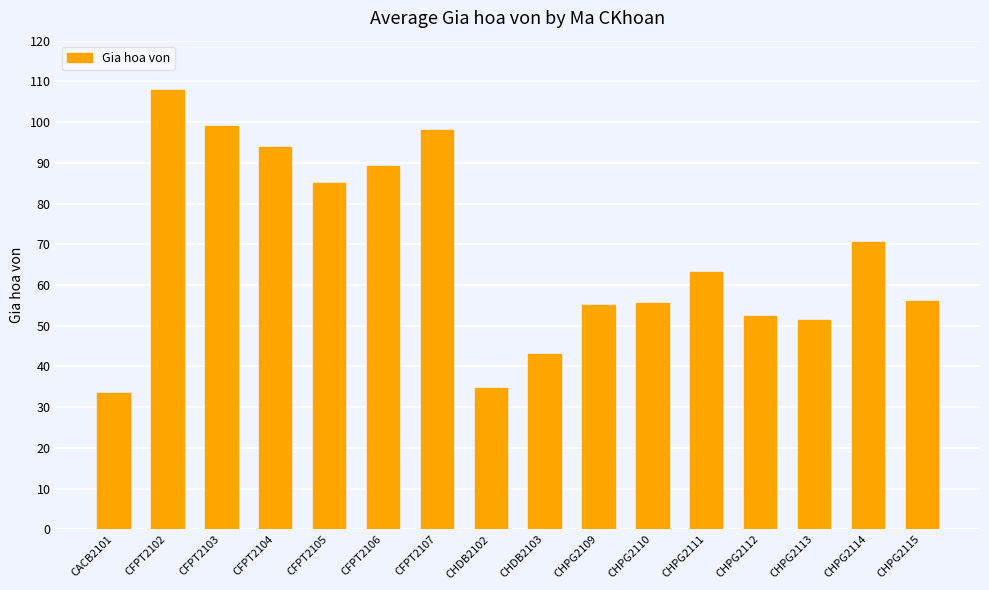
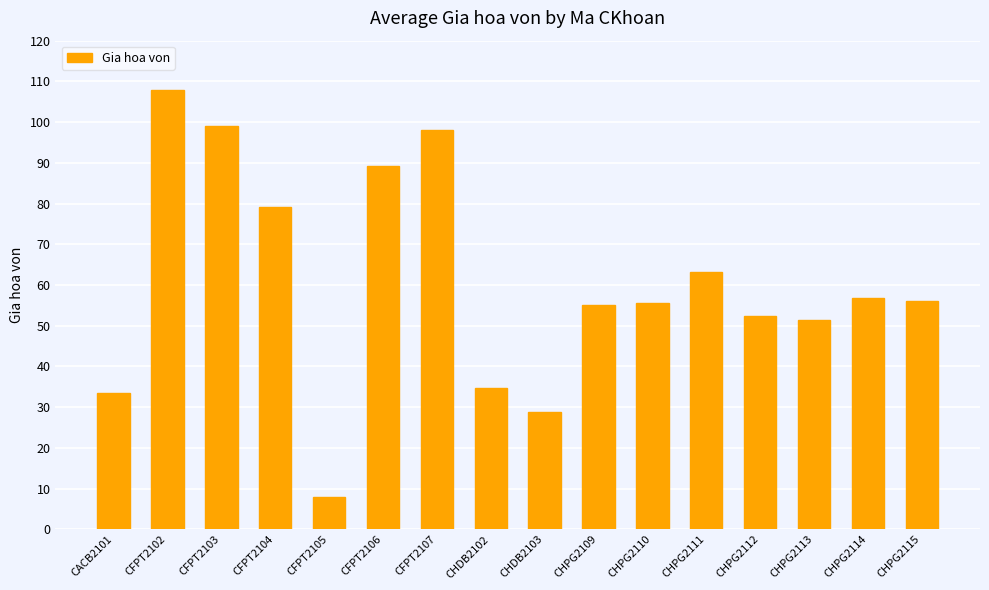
  {
    "CACB2101": 34,
    "CFPT2102": 108,
    "CFPT2103": 99,
-   "CFPT2104": 94,
-   "CFPT2105": 85,
+   "CFPT2104": 79,
+   "CFPT2105": 8,
    "CFPT2106": 89,
    "CFPT2107": 98,
    "CHDB2102": 35,
-   "CHDB2103": 43,
+   "CHDB2103": 29,
    "CHPG2109": 55,
    "CHPG2110": 56,
    "CHPG2111": 63,
    "CHPG2112": 53,
    "CHPG2113": 52,
-   "CHPG2114": 70,
+   "CHPG2114": 57,
    "CHPG2115": 56
  }
